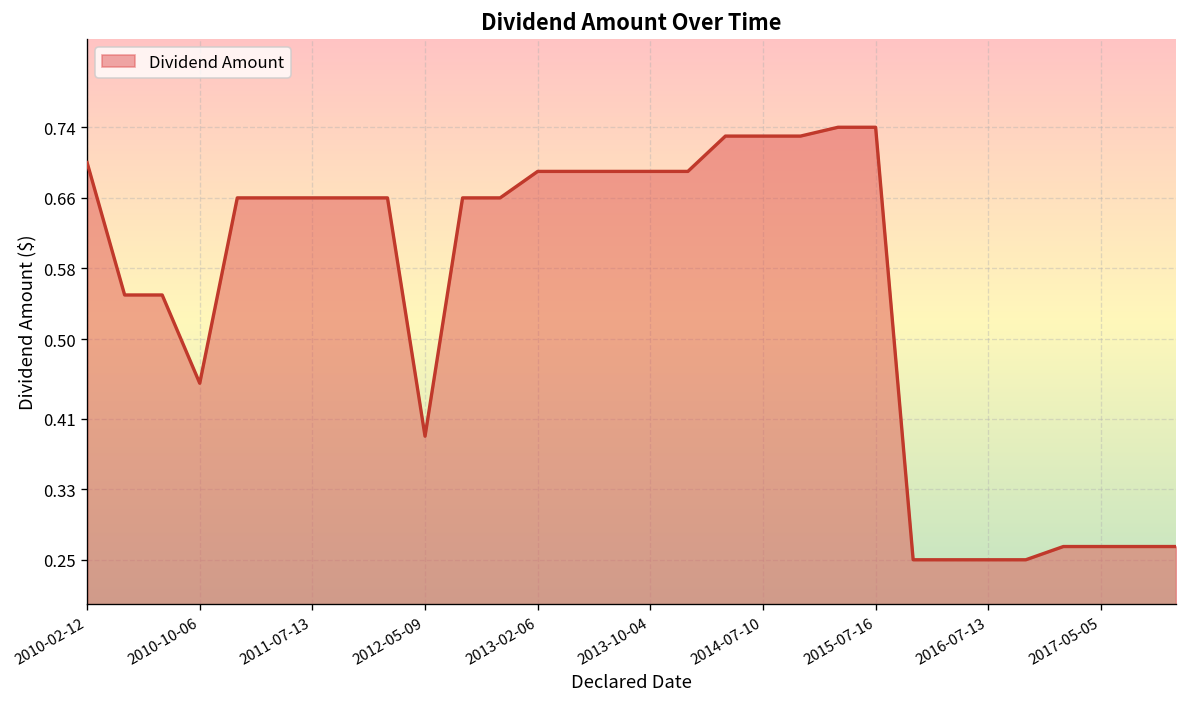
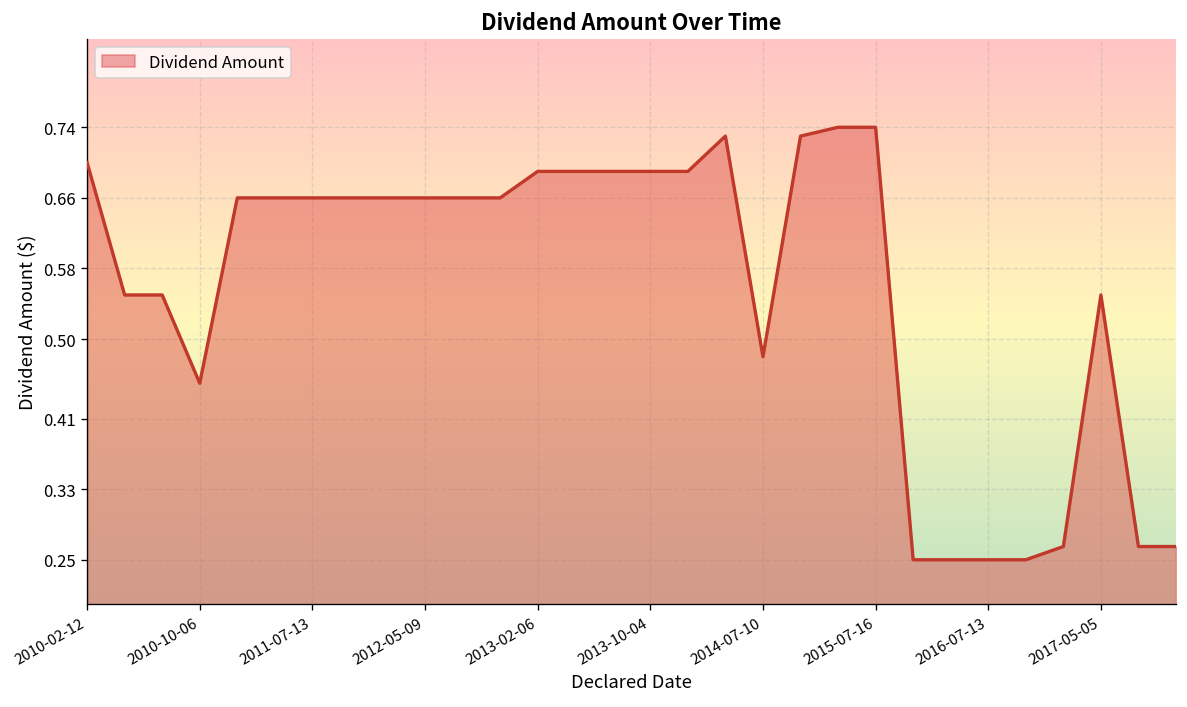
  {
    "2010-02-12": 0.70,
    "2010-10-06": 0.45,
    "2011-07-13": 0.66,
-   "2012-05-09": 0.39,
+   "2012-05-09": 0.66,
    "2013-02-06": 0.69,
    "2013-10-04": 0.69,
-   "2014-07-10": 0.73,
+   "2014-07-10": 0.48,
    "2015-07-16": 0.74,
    "2016-07-13": 0.25,
-   "2017-05-05": 0.27
+   "2017-05-05": 0.55
  }
